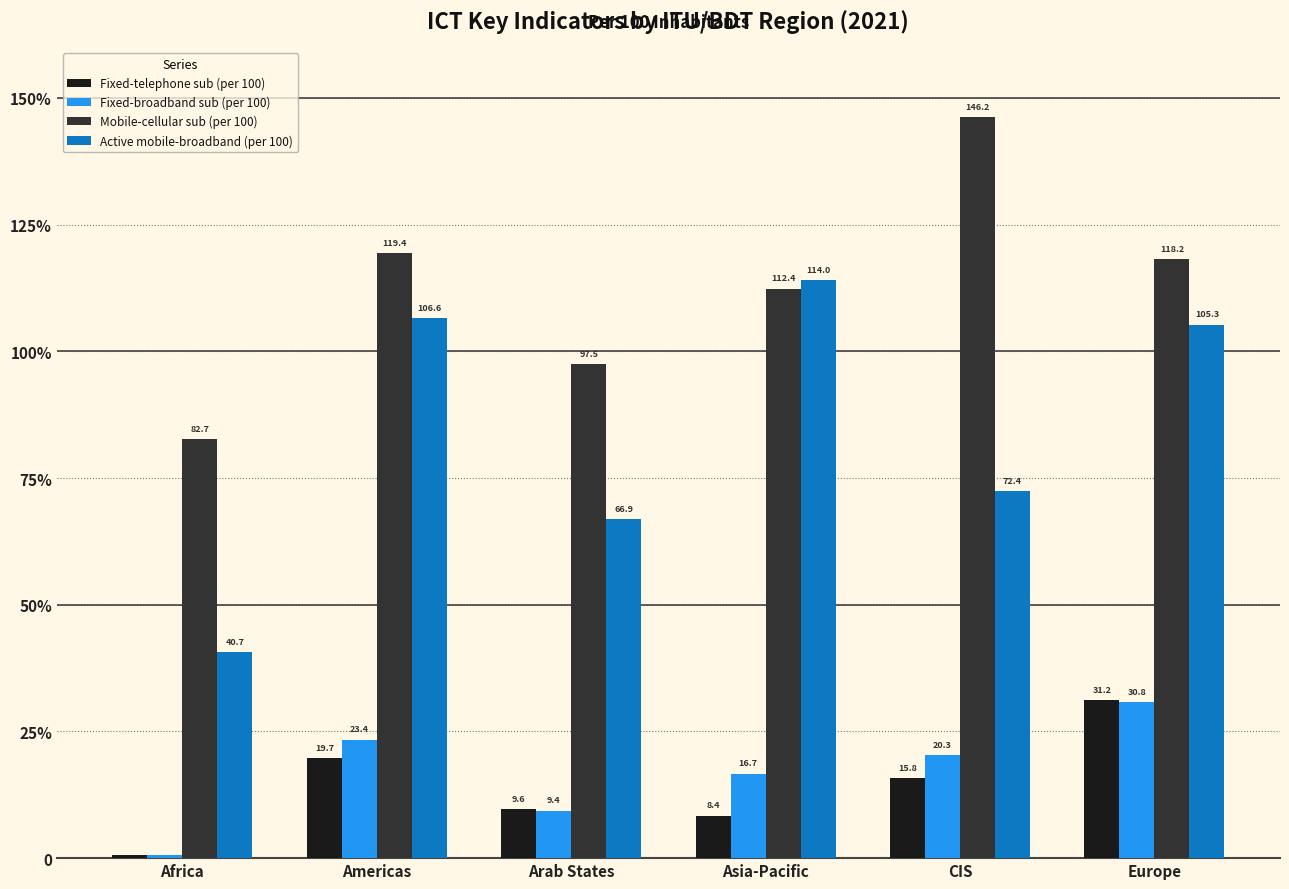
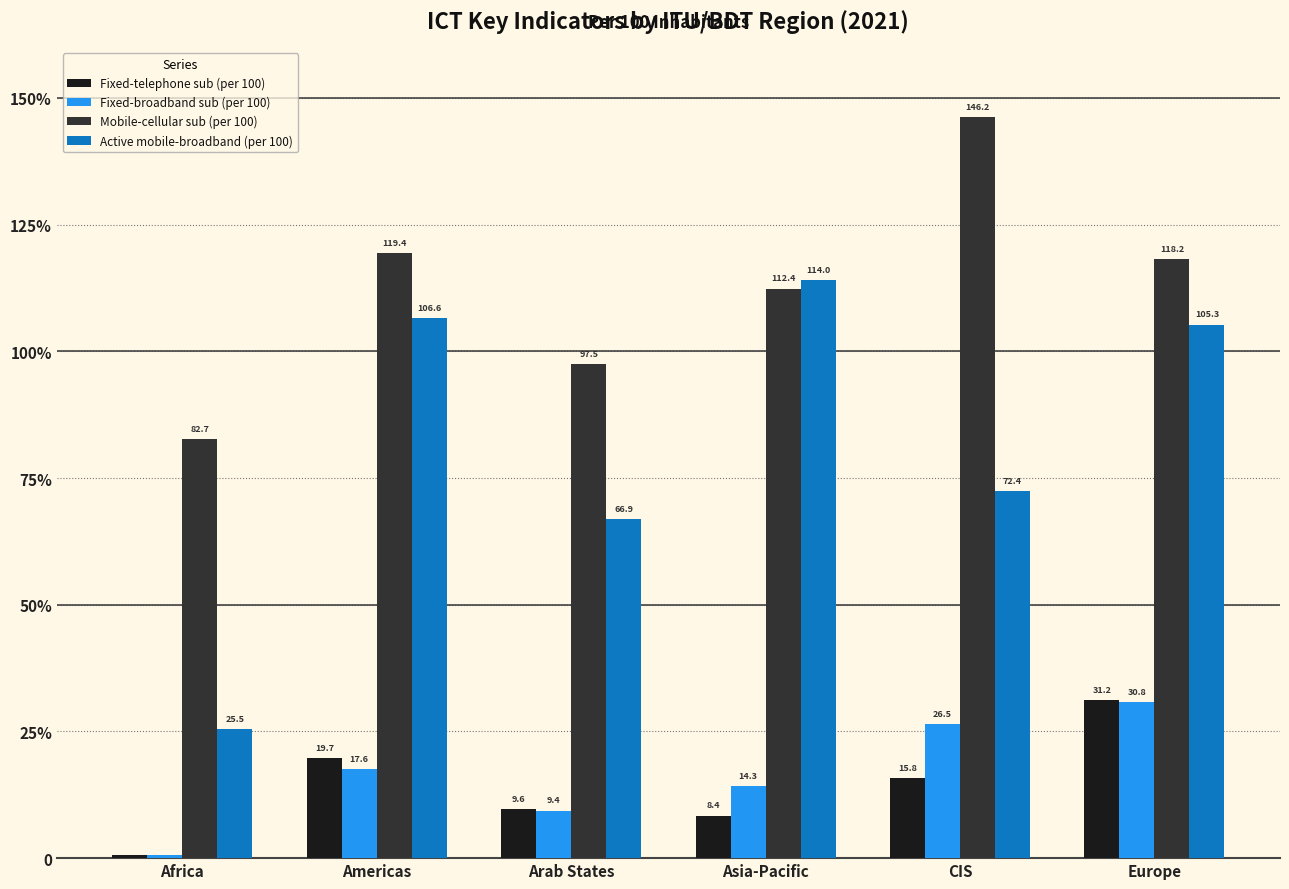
  {
    "Fixed-broadband sub (per 100)": {
-     "Americas": 23.4,
+     "Americas": 17.6,
      "Arab States": 9.4,
-     "Asia-Pacific": 16.7,
-     "CIS": 20.3,
+     "Asia-Pacific": 14.3,
+     "CIS": 26.5,
      "Europe": 30.8
    },
    "Active mobile-broadband (per 100)": {
-     "Africa": 40.7,
+     "Africa": 25.5,
      "Americas": 106.6,
      "Arab States": 66.9,
      "Asia-Pacific": 114.0,
      "CIS": 72.4,
      "Europe": 105.3
    }
  }
